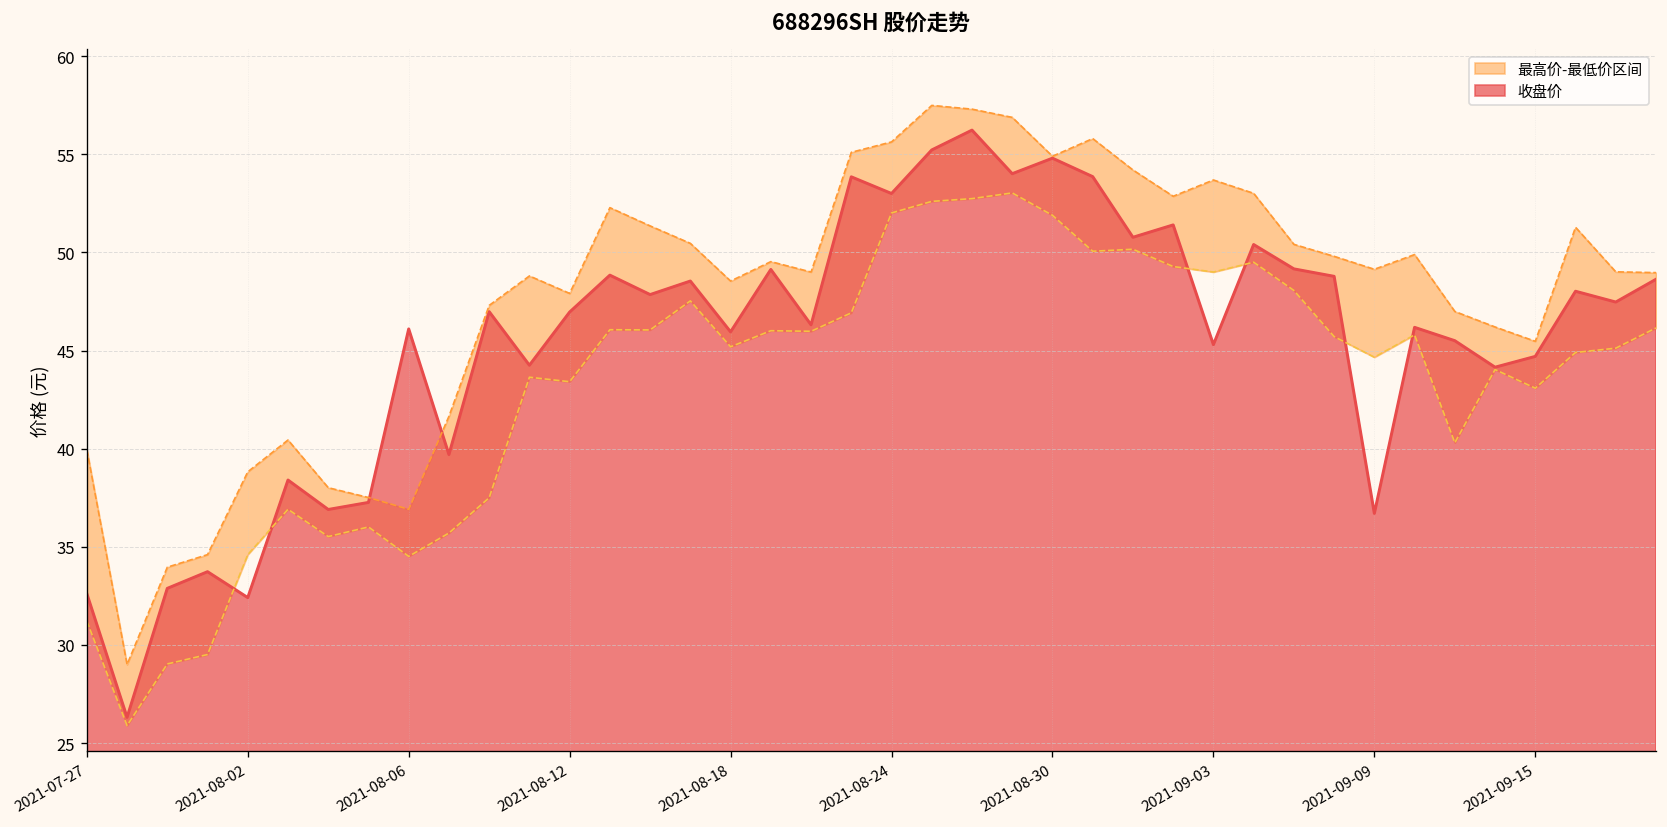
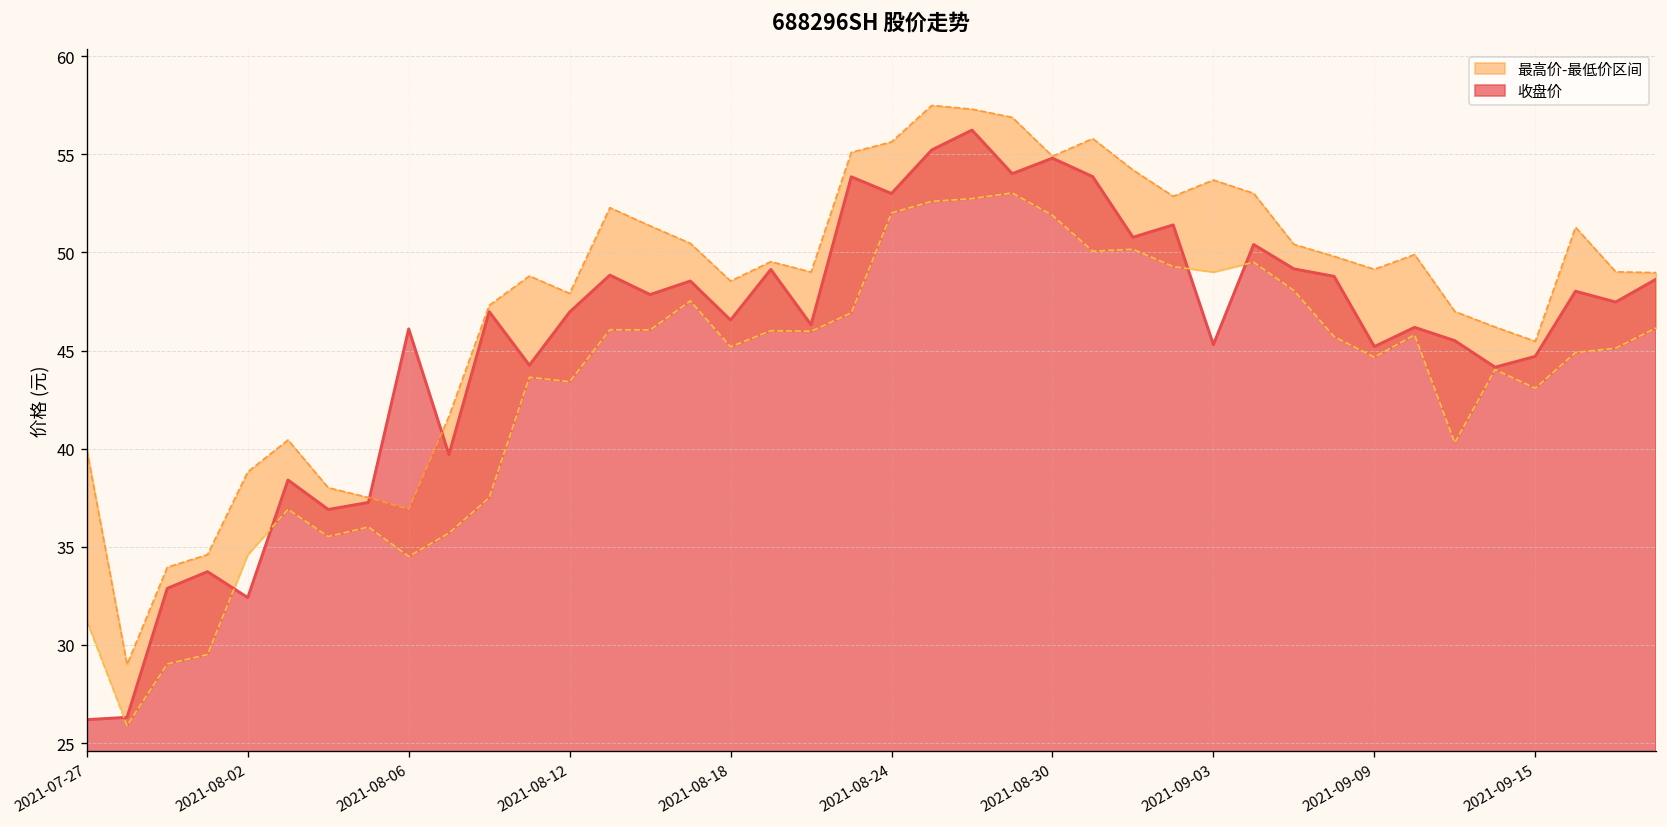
  {
    "收盘价": {
-     "2021-07-27": 32.6,
+     "2021-07-27": 26.2,
      "2021-08-02": 32.4,
      "2021-08-06": 46.1,
      "2021-08-12": 47.0,
-     "2021-08-18": 46.0,
+     "2021-08-18": 46.6,
      "2021-08-24": 53.0,
      "2021-09-03": 45.3,
-     "2021-09-09": 36.7,
+     "2021-09-09": 45.2,
      "2021-09-15": 44.7
    }
  }
